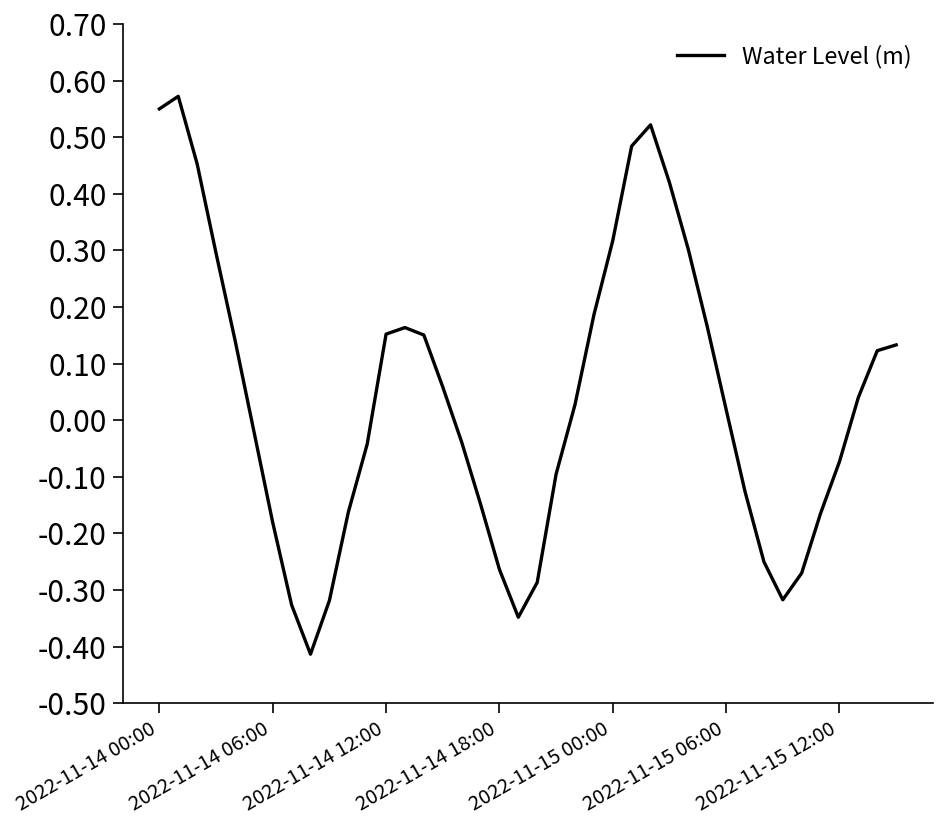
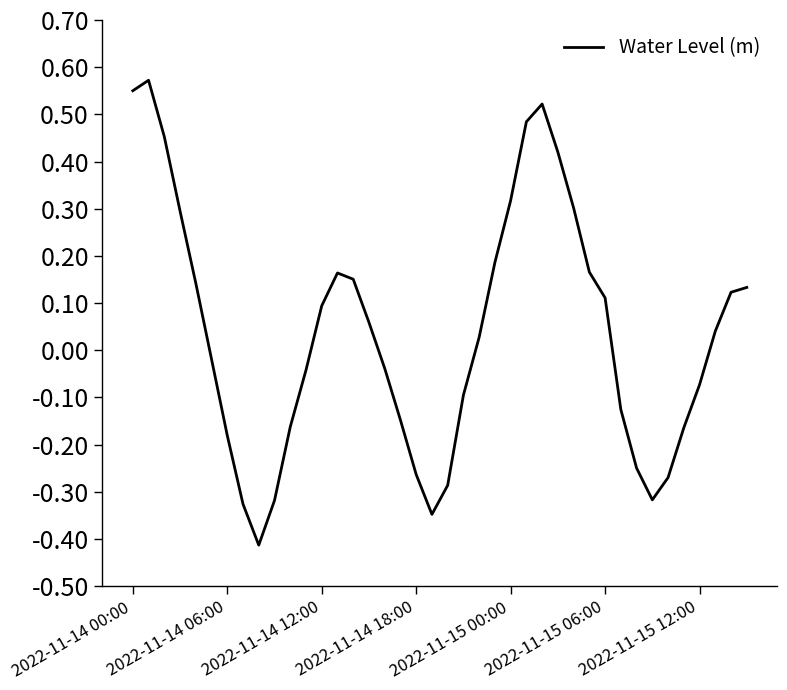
  {
    "2022-11-14 00:00": 0.55,
    "2022-11-14 06:00": -0.18,
-   "2022-11-14 12:00": 0.15,
+   "2022-11-14 12:00": 0.09,
    "2022-11-14 18:00": -0.26,
    "2022-11-15 00:00": 0.32,
-   "2022-11-15 06:00": 0.02,
+   "2022-11-15 06:00": 0.11,
    "2022-11-15 12:00": -0.07
  }
